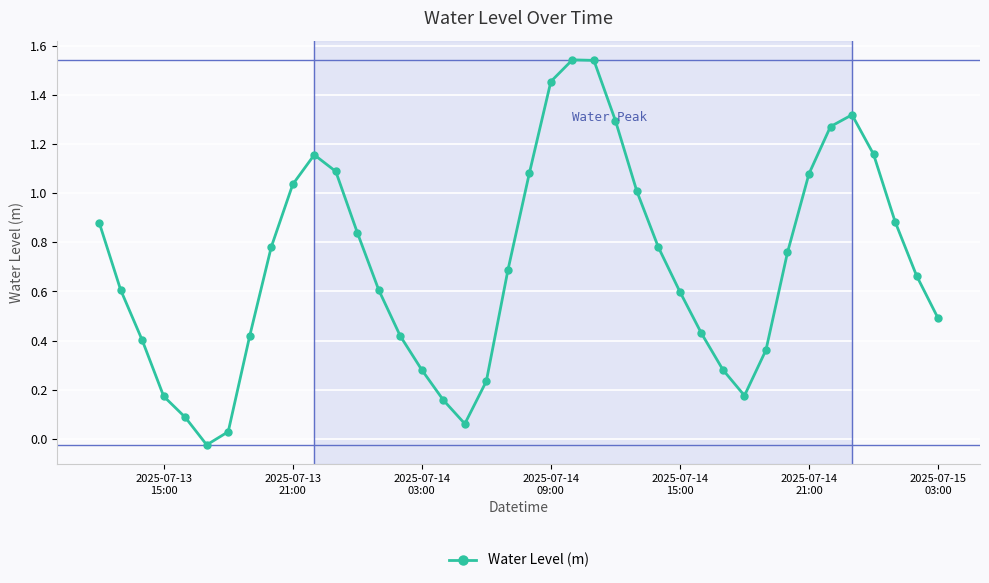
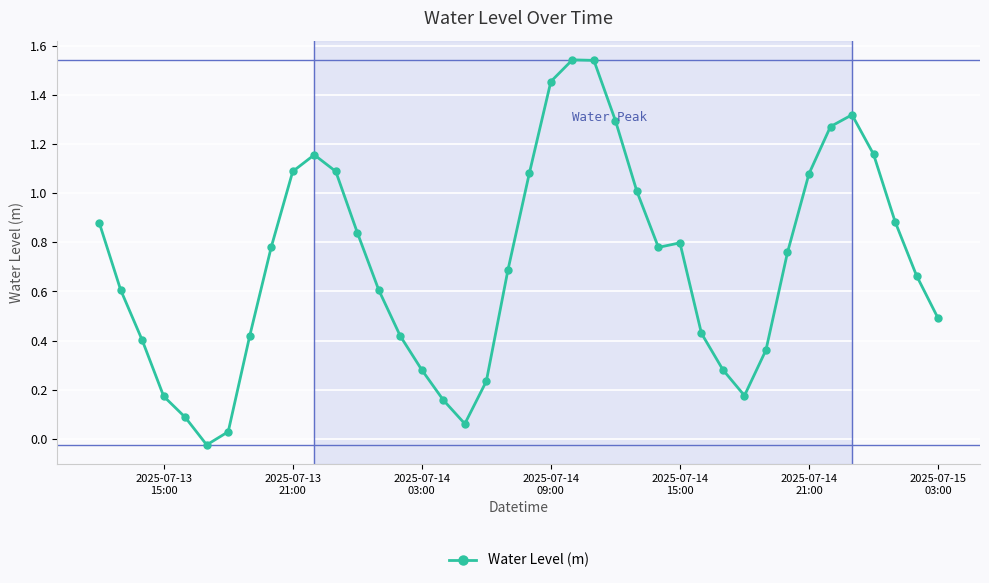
  {
    "2025-07-13 15:00": 0.17,
-   "2025-07-13 21:00": 1.04,
+   "2025-07-13 21:00": 1.09,
    "2025-07-14 03:00": 0.28,
    "2025-07-14 09:00": 1.45,
-   "2025-07-14 15:00": 0.60,
+   "2025-07-14 15:00": 0.80,
    "2025-07-14 21:00": 1.08,
    "2025-07-15 03:00": 0.49
  }
